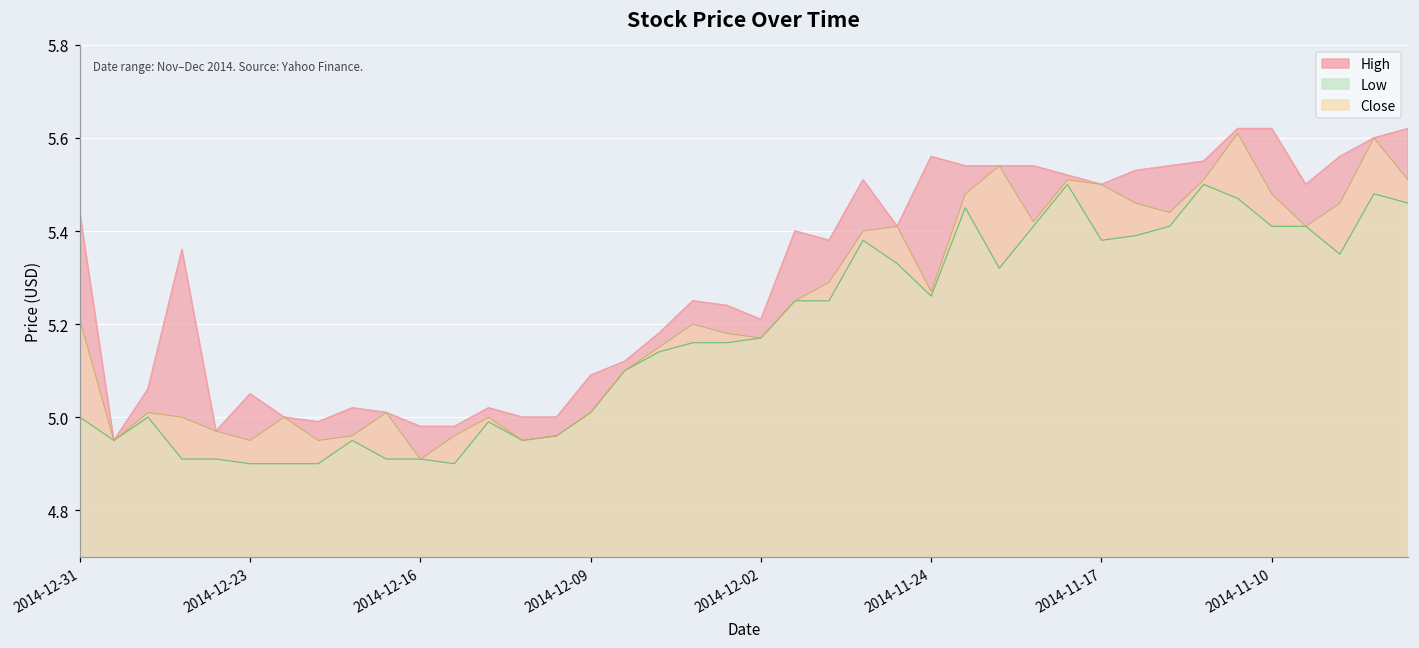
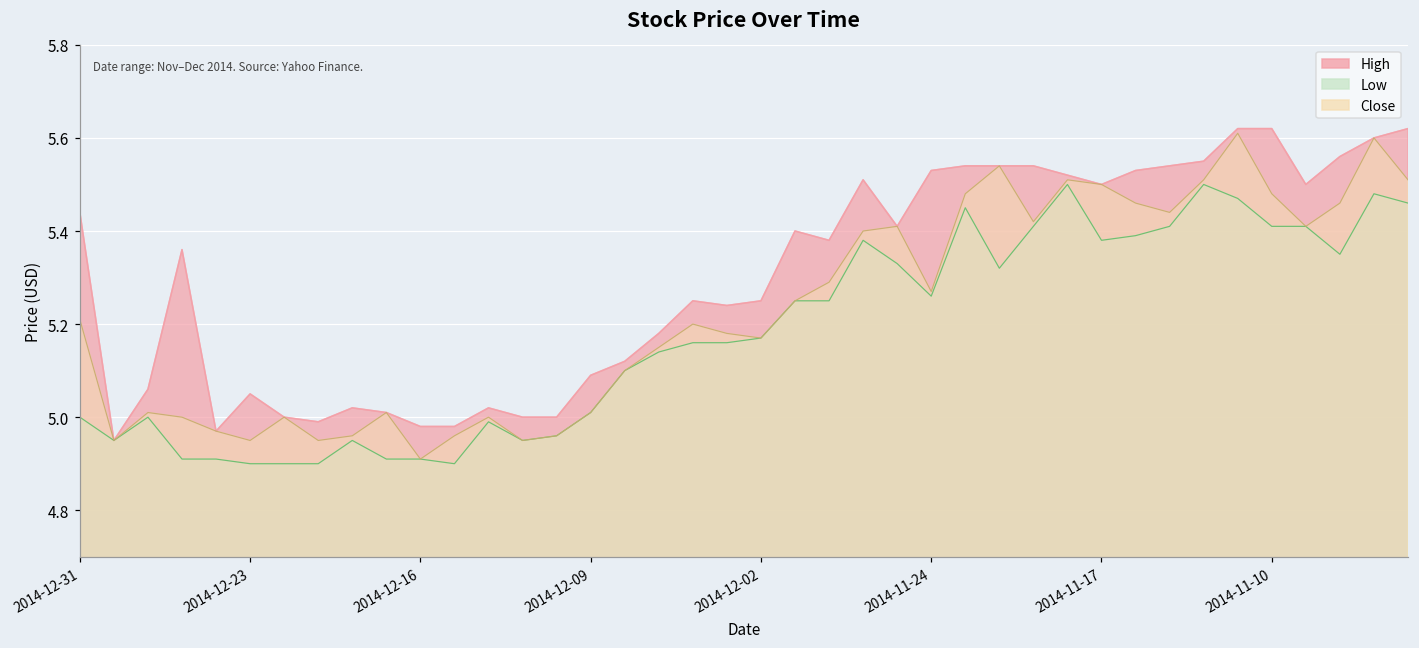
  {
    "High": {
      "2014-12-31": 5.44,
      "2014-12-23": 5.05,
      "2014-12-16": 4.98,
      "2014-12-09": 5.09,
-     "2014-12-02": 5.21,
-     "2014-11-24": 5.56,
+     "2014-12-02": 5.25,
+     "2014-11-24": 5.53,
      "2014-11-10": 5.62
    }
  }
